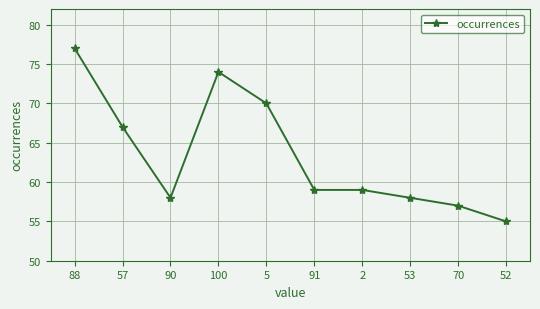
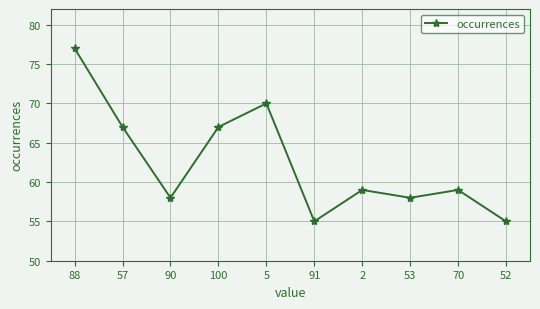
  {
    "88": 77,
    "57": 67,
    "90": 58,
-   "100": 74,
+   "100": 67,
    "5": 70,
-   "91": 59,
+   "91": 55,
    "2": 59,
    "53": 58,
-   "70": 57,
+   "70": 59,
    "52": 55
  }
